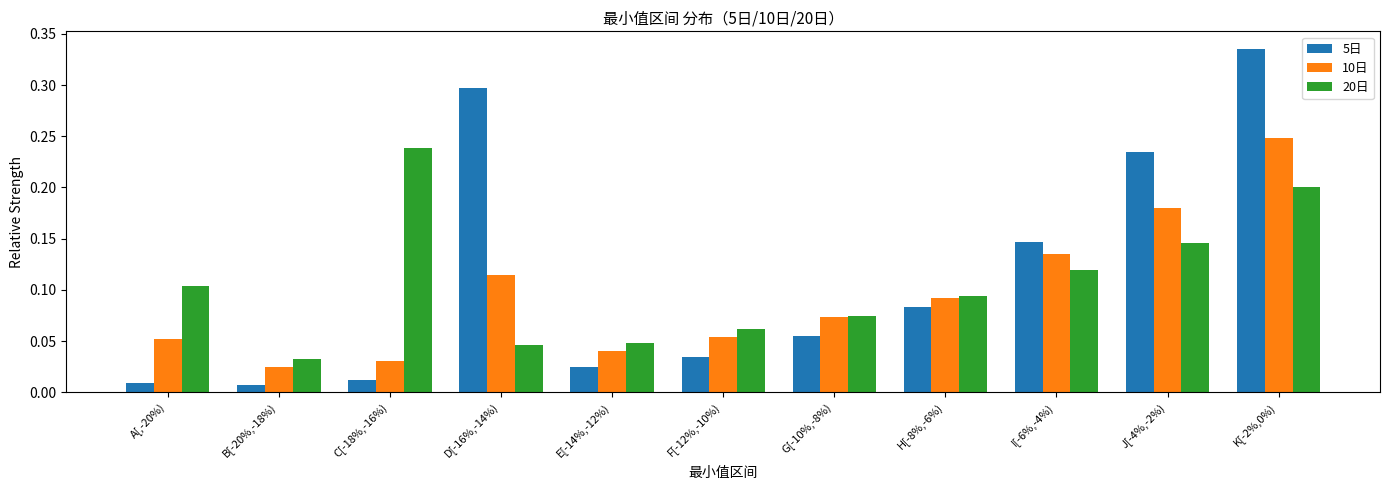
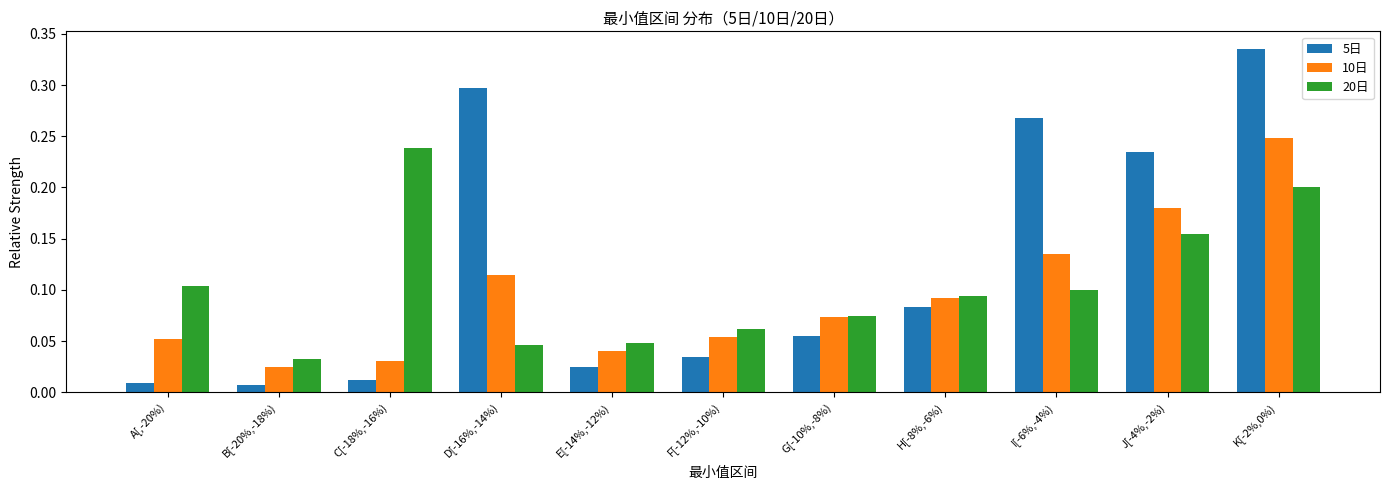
  {
    "5日": {
      "A[,-20%)": 0.009,
      "B[-20%,-18%)": 0.007,
      "C[-18%,-16%)": 0.012,
      "D[-16%,-14%)": 0.297,
      "E[-14%,-12%)": 0.025,
      "F[-12%,-10%)": 0.035,
      "G[-10%,-8%)": 0.055,
      "H[-8%,-6%)": 0.083,
-     "I[-6%,-4%)": 0.147,
+     "I[-6%,-4%)": 0.268,
      "J[-4%,-2%)": 0.235,
      "K[-2%,0%)": 0.336
    },
    "10日": {
      "A[,-20%)": 0.052,
      "B[-20%,-18%)": 0.024,
      "C[-18%,-16%)": 0.030,
      "D[-16%,-14%)": 0.114,
      "E[-14%,-12%)": 0.040,
      "F[-12%,-10%)": 0.054,
      "G[-10%,-8%)": 0.073,
      "H[-8%,-6%)": 0.092,
      "I[-6%,-4%)": 0.135,
      "J[-4%,-2%)": 0.180,
      "K[-2%,0%)": 0.248
    },
    "20日": {
      "A[,-20%)": 0.104,
      "B[-20%,-18%)": 0.032,
      "C[-18%,-16%)": 0.238,
      "D[-16%,-14%)": 0.046,
      "E[-14%,-12%)": 0.048,
      "F[-12%,-10%)": 0.062,
      "G[-10%,-8%)": 0.074,
      "H[-8%,-6%)": 0.094,
-     "I[-6%,-4%)": 0.119,
-     "J[-4%,-2%)": 0.145,
+     "I[-6%,-4%)": 0.099,
+     "J[-4%,-2%)": 0.154,
      "K[-2%,0%)": 0.200
    }
  }
